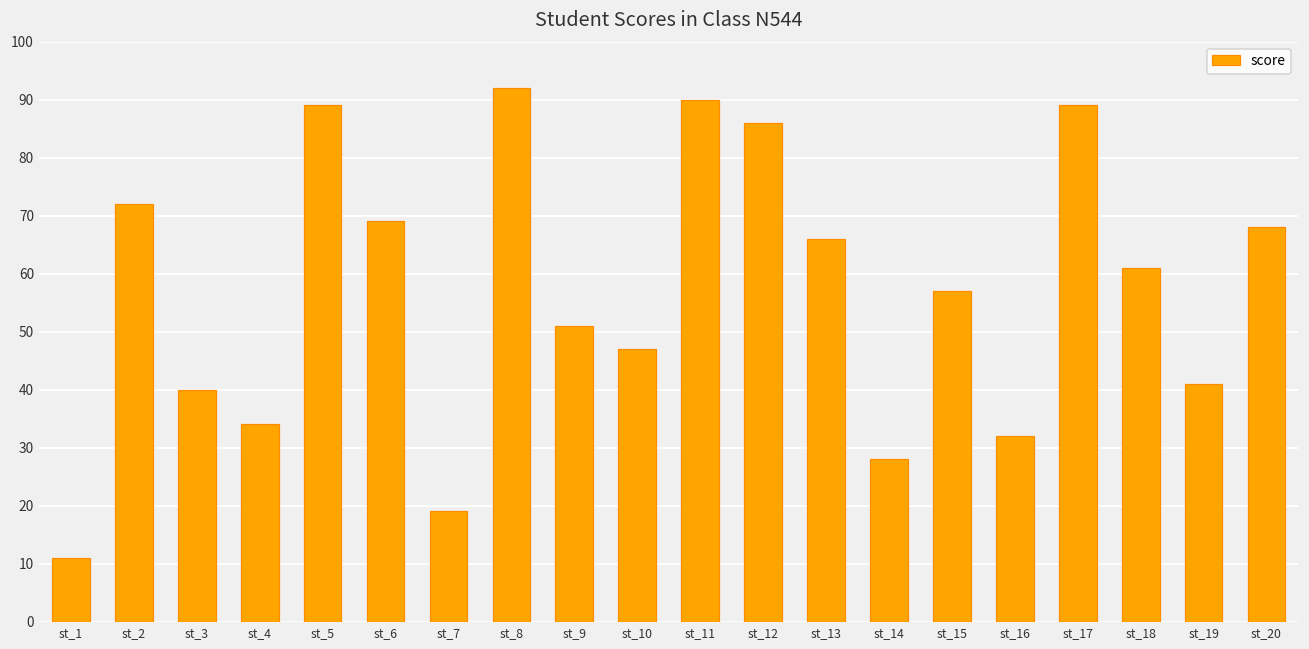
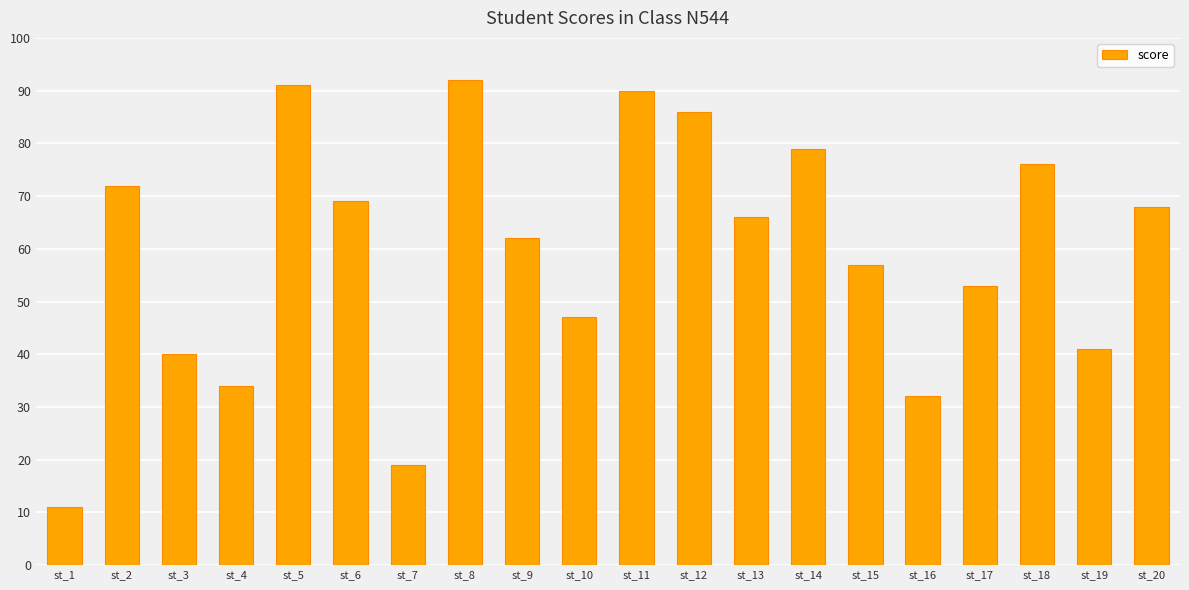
  {
    "st_1": 11,
    "st_2": 72,
    "st_3": 40,
    "st_4": 34,
-   "st_5": 89,
+   "st_5": 91,
    "st_6": 69,
    "st_7": 19,
    "st_8": 92,
-   "st_9": 51,
+   "st_9": 62,
    "st_10": 47,
    "st_11": 90,
    "st_12": 86,
    "st_13": 66,
-   "st_14": 28,
+   "st_14": 79,
    "st_15": 57,
    "st_16": 32,
-   "st_17": 89,
-   "st_18": 61,
+   "st_17": 53,
+   "st_18": 76,
    "st_19": 41,
    "st_20": 68
  }
